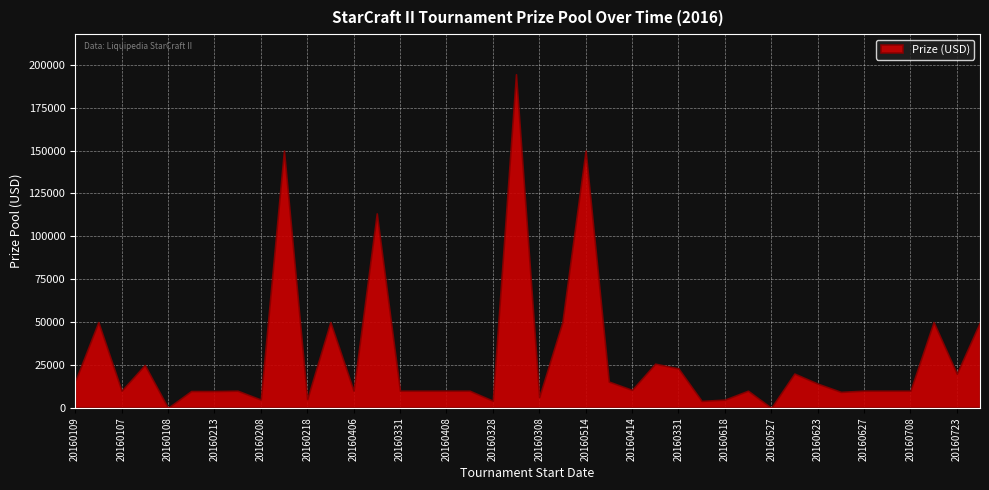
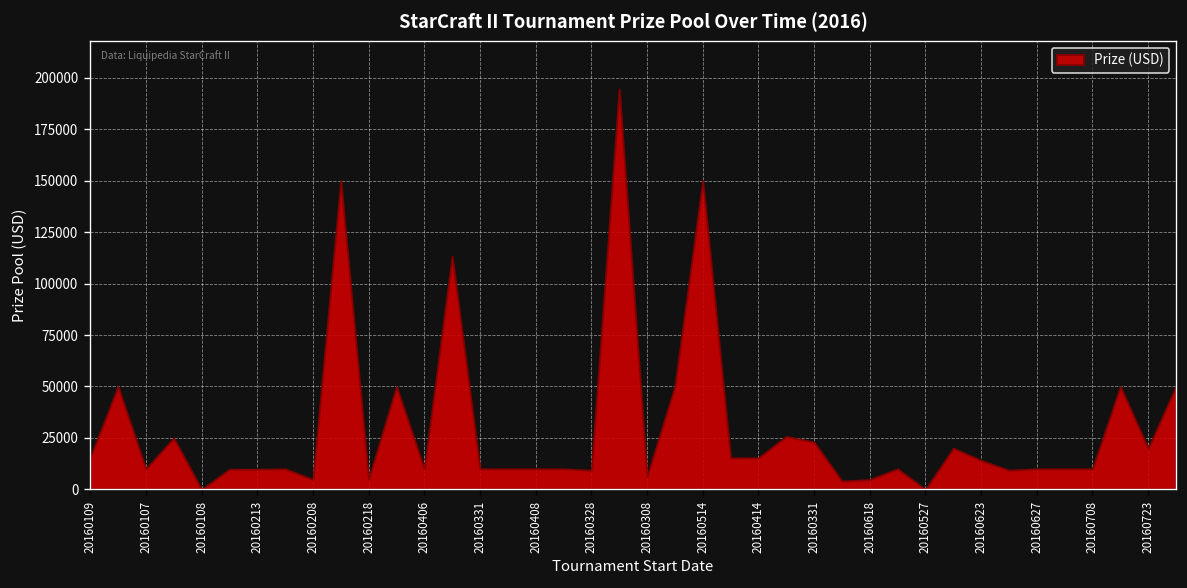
  {
    "20160109": 15000,
    "20160108": 0,
    "20160208": 5000,
    "20160218": 5000,
    "20160406": 10000,
-   "20160328": 4000,
+   "20160328": 9000,
    "20160308": 6000,
    "20160514": 150000,
-   "20160414": 10000,
+   "20160414": 15000,
    "20160527": 0,
    "20160627": 10000,
    "20160723": 20000
  }
